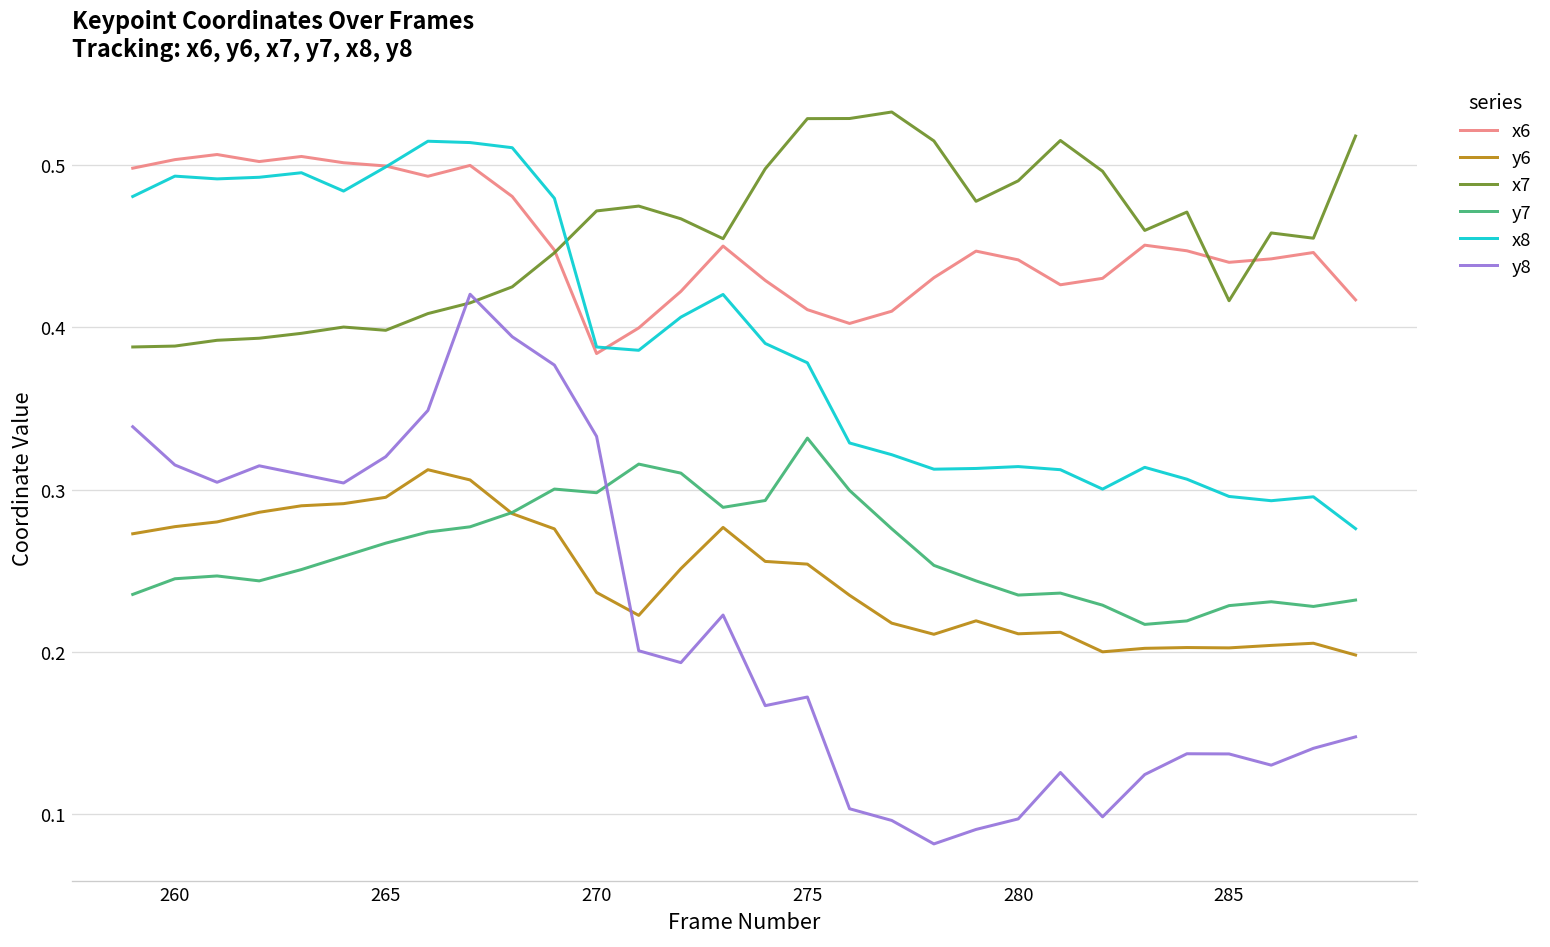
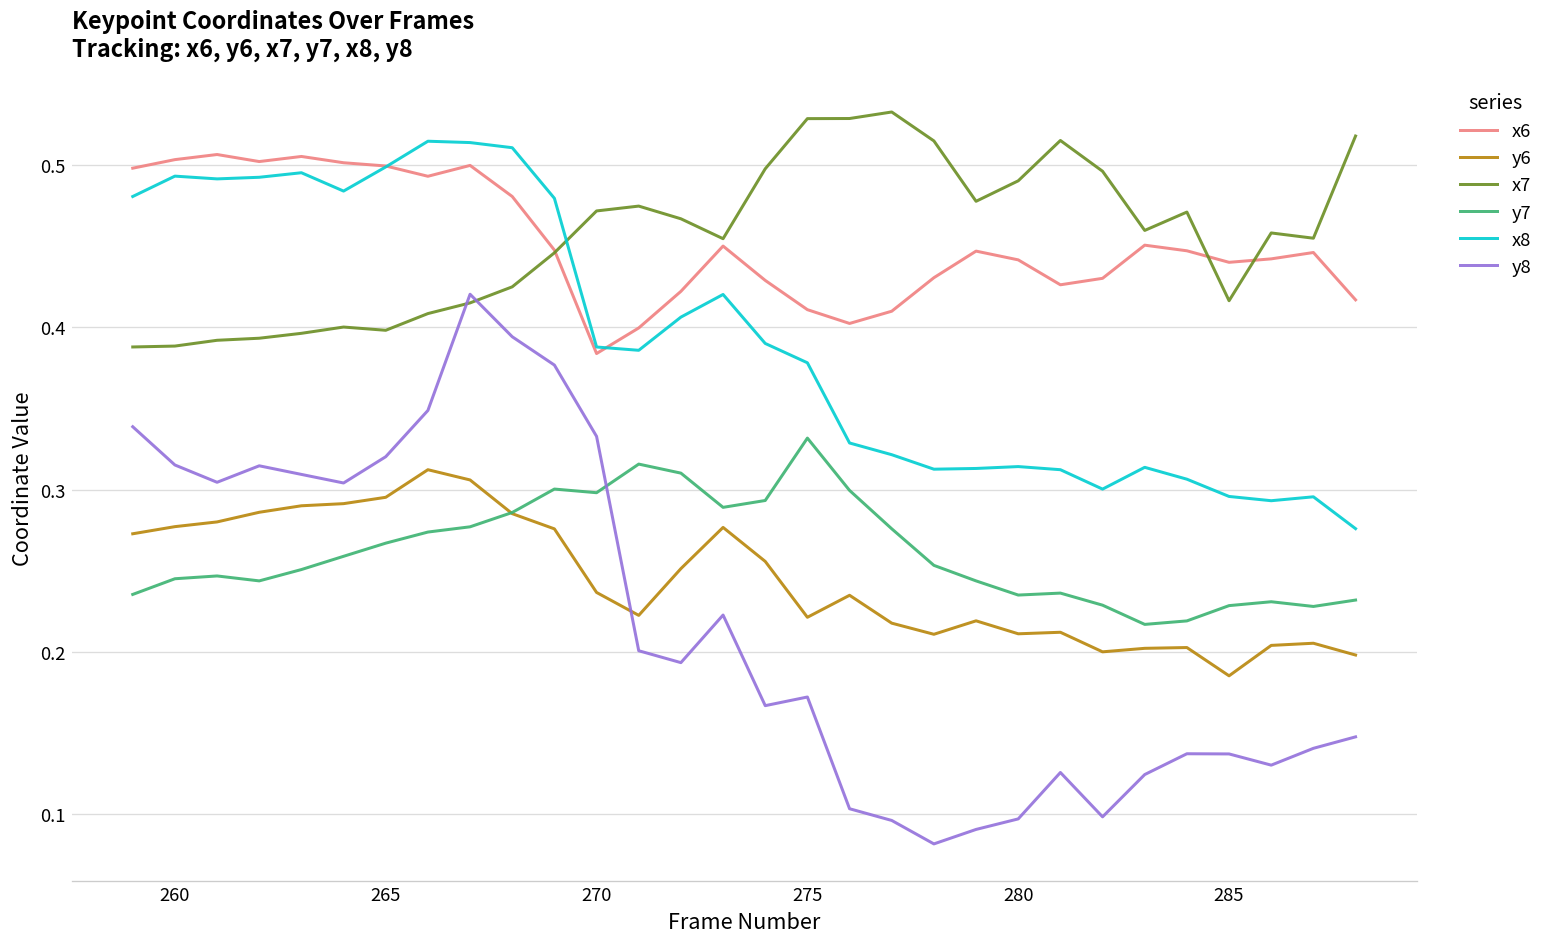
  {
    "x6": {
      "260": 0.503,
      "270": 0.384,
      "275": 0.411,
      "280": 0.442,
      "285": 0.440
    },
    "y6": {
      "260": 0.277,
      "265": 0.295,
      "270": 0.237,
-     "275": 0.254,
+     "275": 0.221,
      "280": 0.211,
-     "285": 0.203
+     "285": 0.185
    },
    "x7": {
      "260": 0.389,
      "265": 0.398,
      "270": 0.472,
      "275": 0.529,
      "280": 0.490,
      "285": 0.416
    },
    "y7": {
      "260": 0.245,
      "265": 0.267,
      "270": 0.298,
      "275": 0.332,
      "280": 0.235,
      "285": 0.229
    },
    "x8": {
      "260": 0.493,
      "270": 0.388,
      "275": 0.378,
      "280": 0.314,
      "285": 0.296
    },
    "y8": {
      "260": 0.315,
      "265": 0.320,
      "270": 0.333,
      "275": 0.172,
      "280": 0.097,
      "285": 0.137
    }
  }
